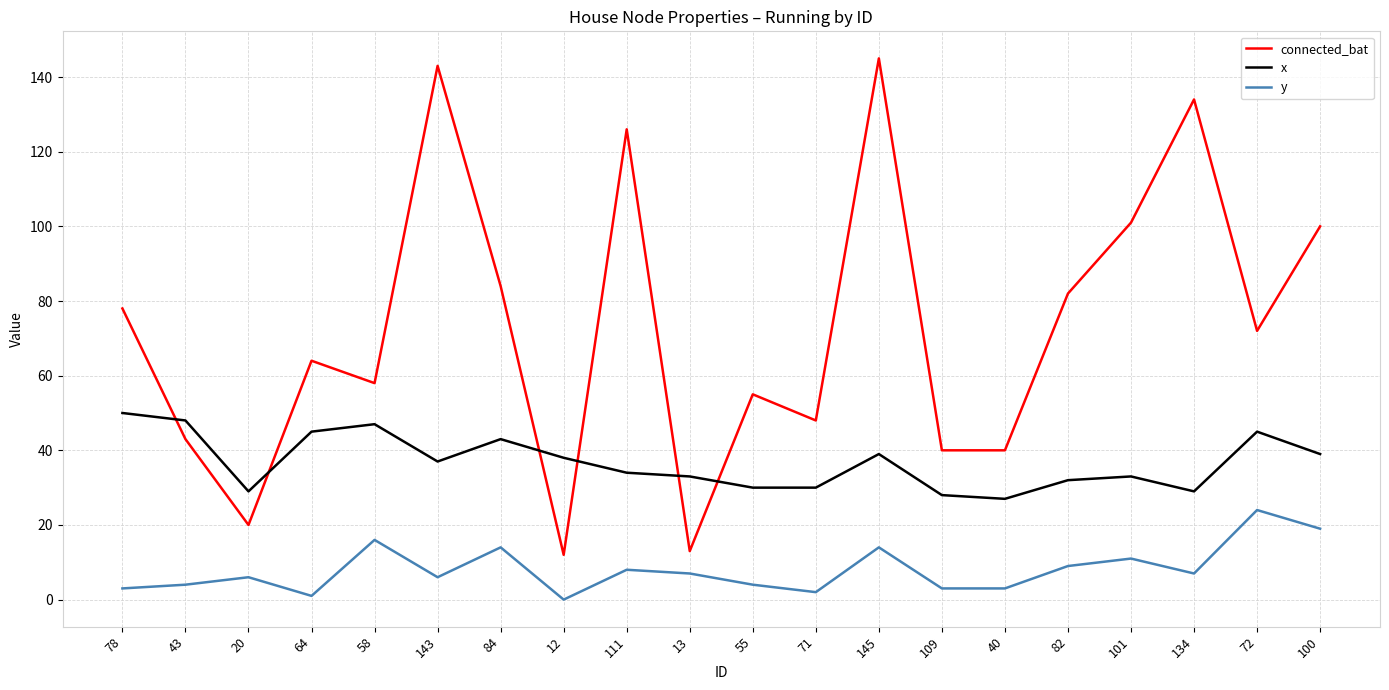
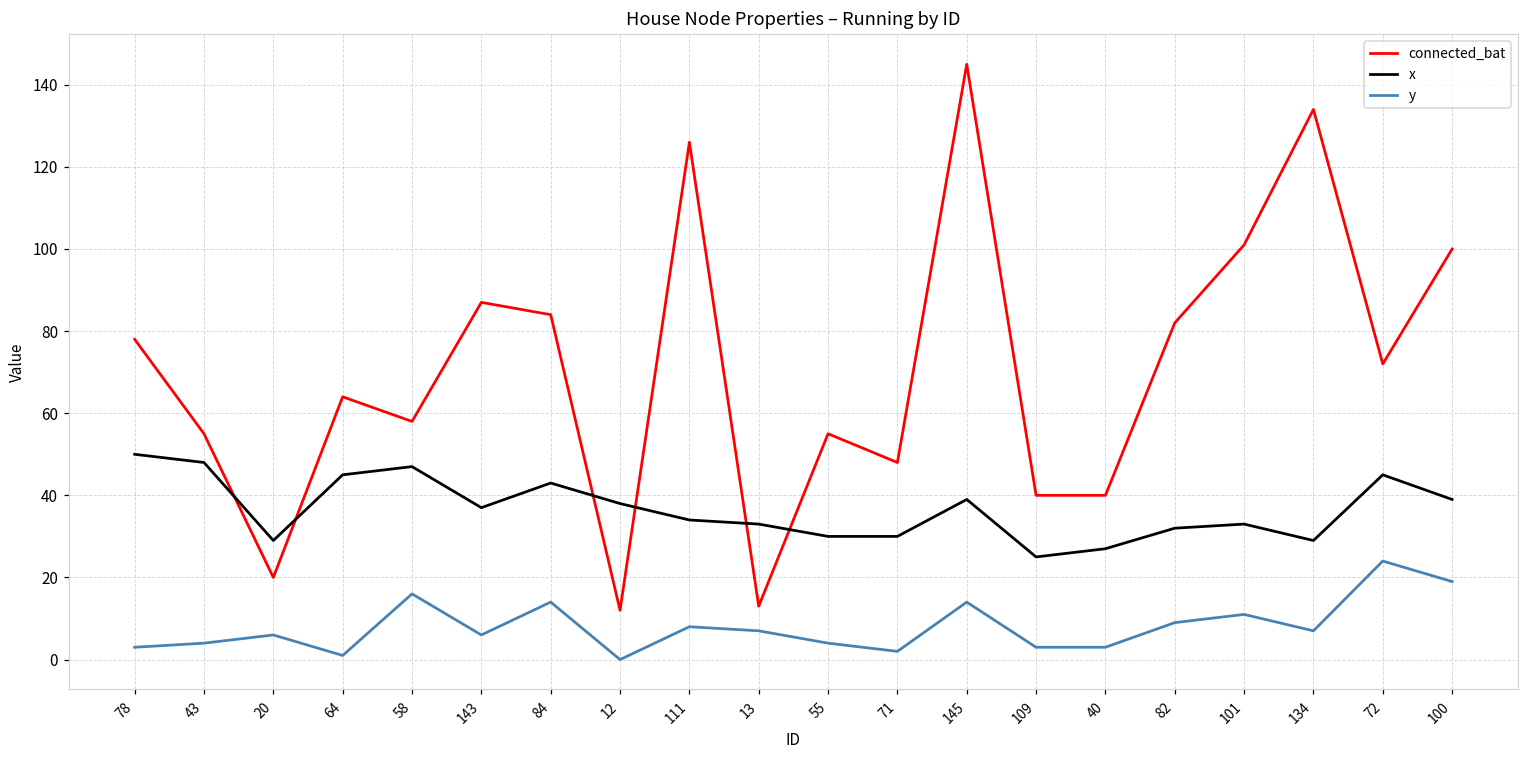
  {
    "connected_bat": {
      "78": 78,
-     "43": 43,
+     "43": 55,
      "20": 20,
      "64": 64,
      "58": 58,
-     "143": 143,
+     "143": 87,
      "84": 84,
      "12": 12,
      "111": 126,
      "13": 13,
      "55": 55,
      "71": 48,
      "145": 145,
      "109": 40,
      "40": 40,
      "82": 82,
      "101": 101,
      "134": 134,
      "72": 72,
      "100": 100
    },
    "x": {
      "78": 50,
      "43": 48,
      "20": 29,
      "64": 45,
      "58": 47,
      "143": 37,
      "84": 43,
      "12": 38,
      "111": 34,
      "13": 33,
      "55": 30,
      "71": 30,
      "145": 39,
-     "109": 28,
+     "109": 25,
      "40": 27,
      "82": 32,
      "101": 33,
      "134": 29,
      "72": 45,
      "100": 39
    },
    "y": {
      "78": 3,
      "43": 4,
      "20": 6,
      "64": 1,
      "58": 16,
      "143": 6,
      "84": 14,
      "12": 0,
      "111": 8,
      "13": 7,
      "55": 4,
      "71": 2,
      "145": 14,
      "109": 3,
      "40": 3,
      "82": 9,
      "101": 11,
      "134": 7,
      "72": 24,
      "100": 19
    }
  }
